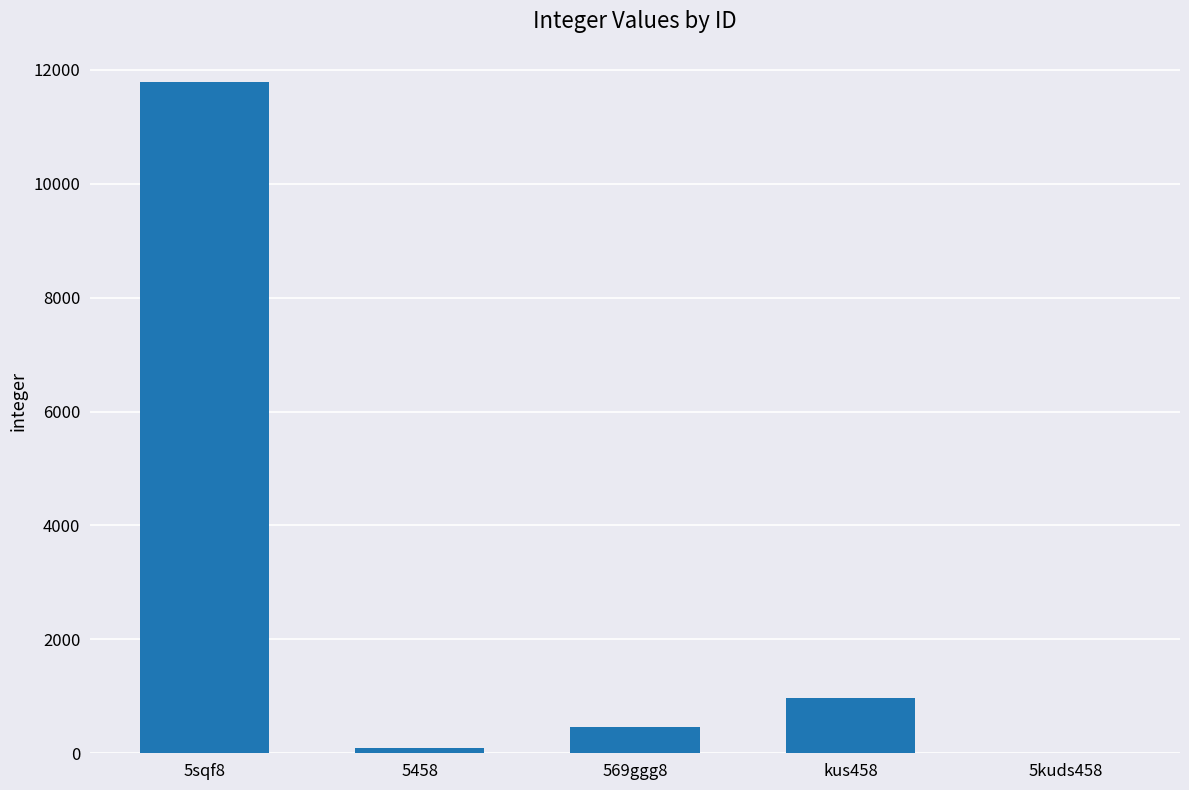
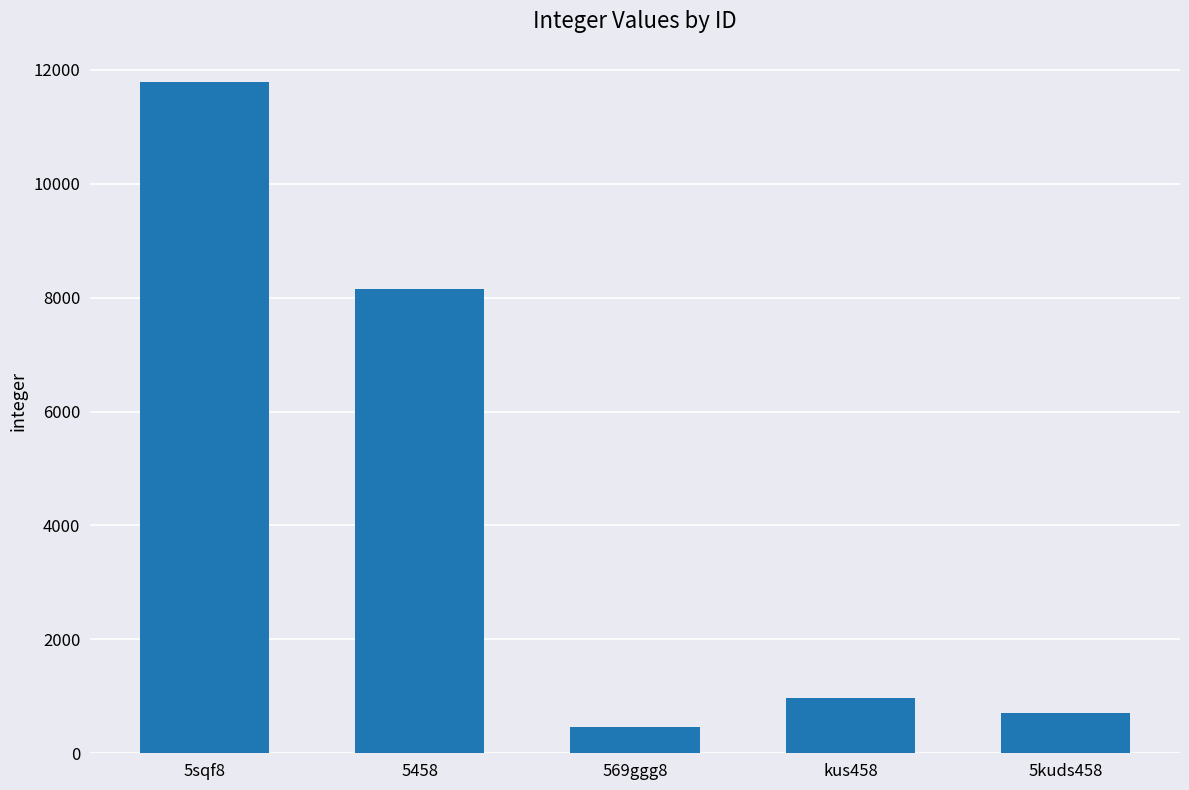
  {
    "5sqf8": 11800,
-   "5458": 100,
+   "5458": 8100,
    "569ggg8": 500,
    "kus458": 1000,
-   "5kuds458": 0
+   "5kuds458": 700
  }
